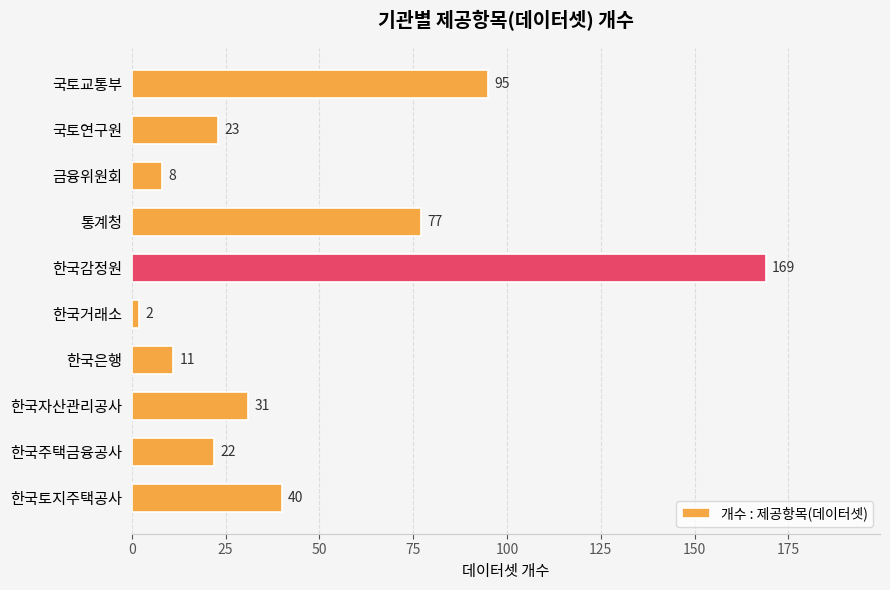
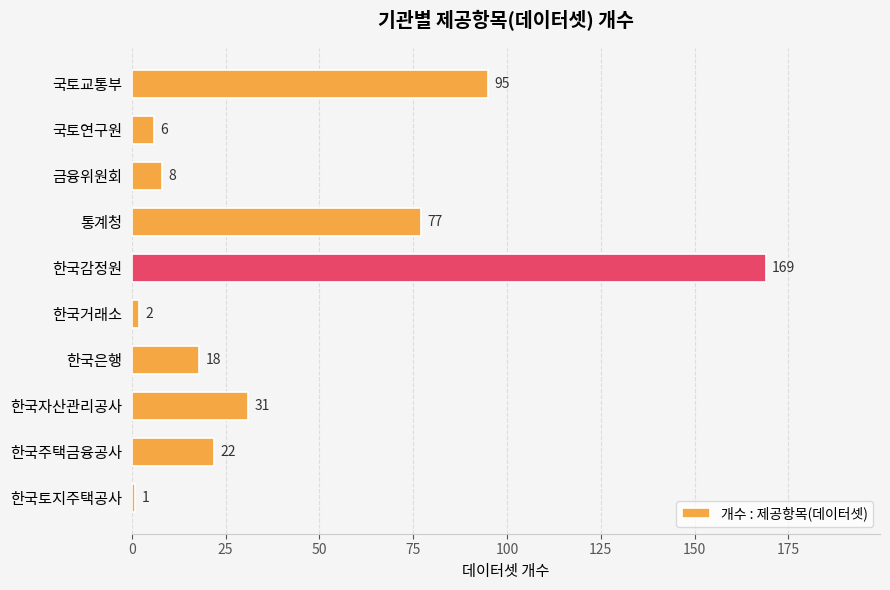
  {
    "국토교통부": 95,
-   "국토연구원": 23,
+   "국토연구원": 6,
    "금융위원회": 8,
    "통계청": 77,
    "한국감정원": 169,
    "한국거래소": 2,
-   "한국은행": 11,
+   "한국은행": 18,
    "한국자산관리공사": 31,
    "한국주택금융공사": 22,
-   "한국토지주택공사": 40
+   "한국토지주택공사": 1
  }
